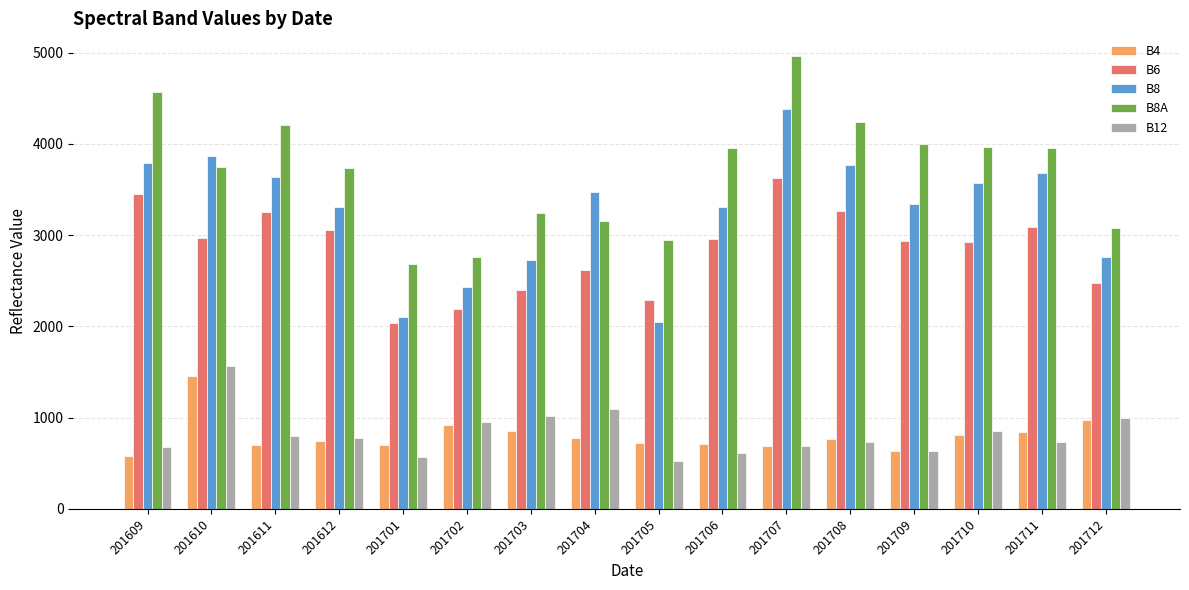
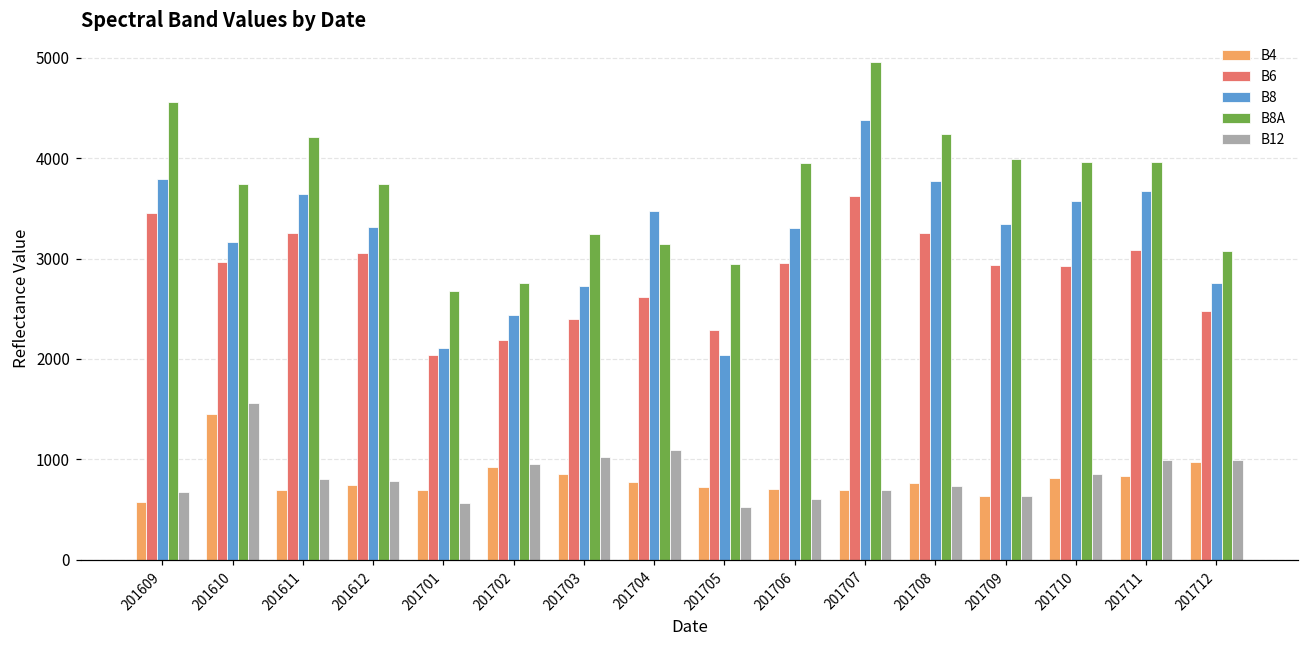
  {
    "B8": {
      "201609": 3800,
-     "201610": 3900,
+     "201610": 3200,
      "201611": 3600,
      "201612": 3300,
      "201701": 2100,
      "201702": 2400,
      "201703": 2700,
      "201704": 3500,
      "201705": 2000,
      "201706": 3300,
      "201707": 4400,
      "201708": 3800,
      "201709": 3300,
      "201710": 3600,
      "201711": 3700,
      "201712": 2800
    },
    "B8A": {
      "201609": 4600,
      "201610": 3700,
      "201611": 4200,
      "201612": 3700,
      "201701": 2700,
      "201702": 2800,
      "201703": 3200,
      "201704": 3100,
      "201705": 2900,
      "201706": 4000,
      "201707": 5000,
      "201708": 4200,
      "201709": 4000,
      "201710": 4000,
      "201711": 4000,
      "201712": 3100
    },
    "B12": {
      "201609": 700,
      "201610": 1600,
      "201611": 800,
      "201612": 800,
      "201701": 600,
      "201702": 1000,
      "201703": 1000,
      "201704": 1100,
      "201705": 500,
      "201706": 600,
      "201707": 700,
      "201708": 700,
      "201709": 600,
      "201710": 900,
-     "201711": 700,
+     "201711": 1000,
      "201712": 1000
    }
  }
